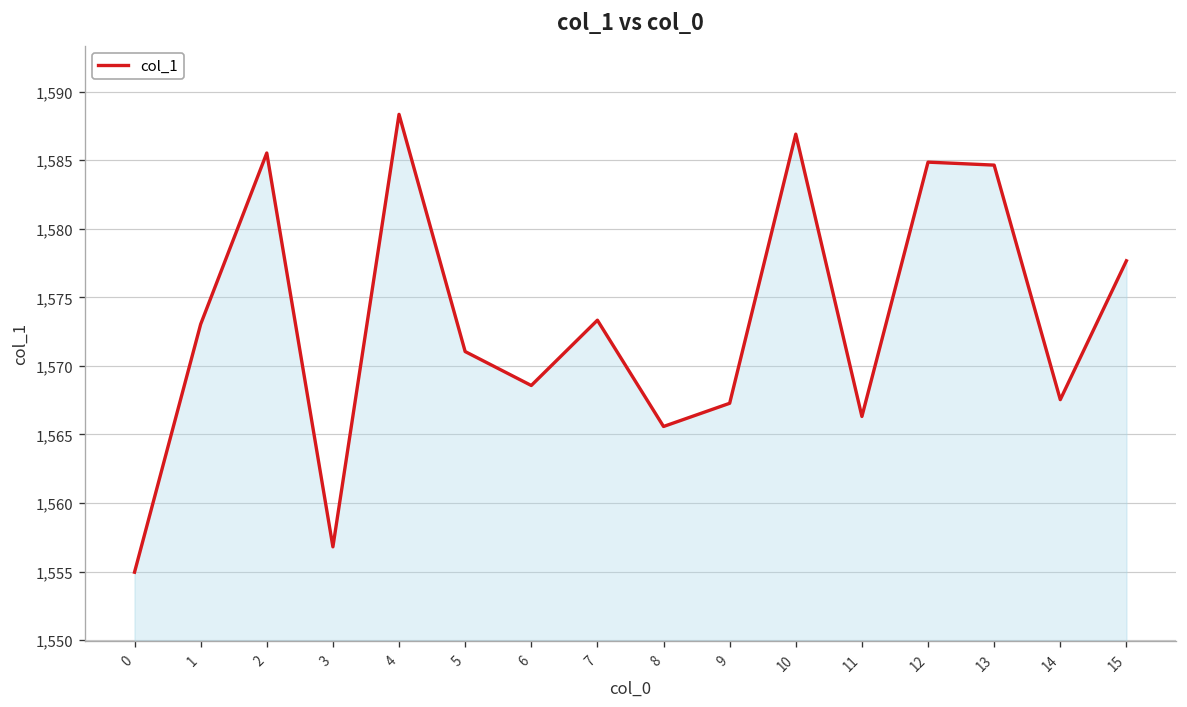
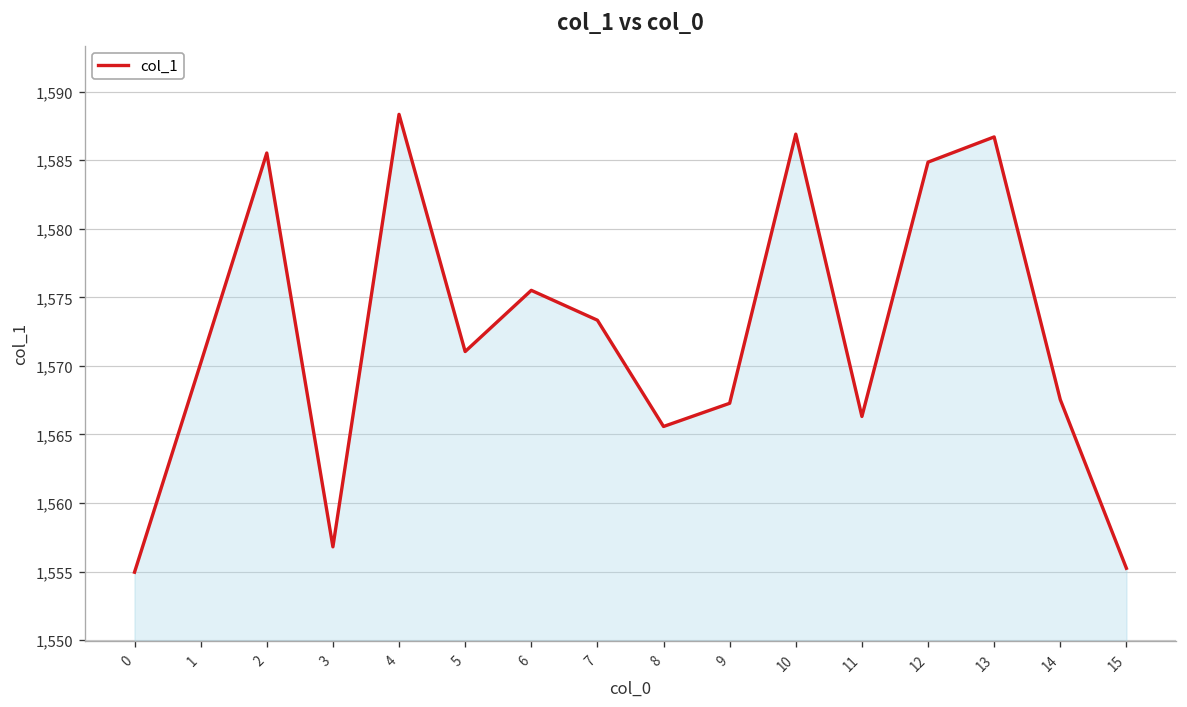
  {
    "0": "1,555.0",
-   "1": "1,573.0",
+   "1": "1,570.2",
    "2": "1,585.5",
    "3": "1,556.8",
    "4": "1,588.3",
    "5": "1,571.0",
-   "6": "1,568.6",
+   "6": "1,575.5",
    "7": "1,573.3",
    "8": "1,565.6",
    "9": "1,567.3",
    "10": "1,586.9",
    "11": "1,566.3",
    "12": "1,584.9",
-   "13": "1,584.6",
+   "13": "1,586.7",
    "14": "1,567.5",
-   "15": "1,577.7"
+   "15": "1,555.2"
  }
